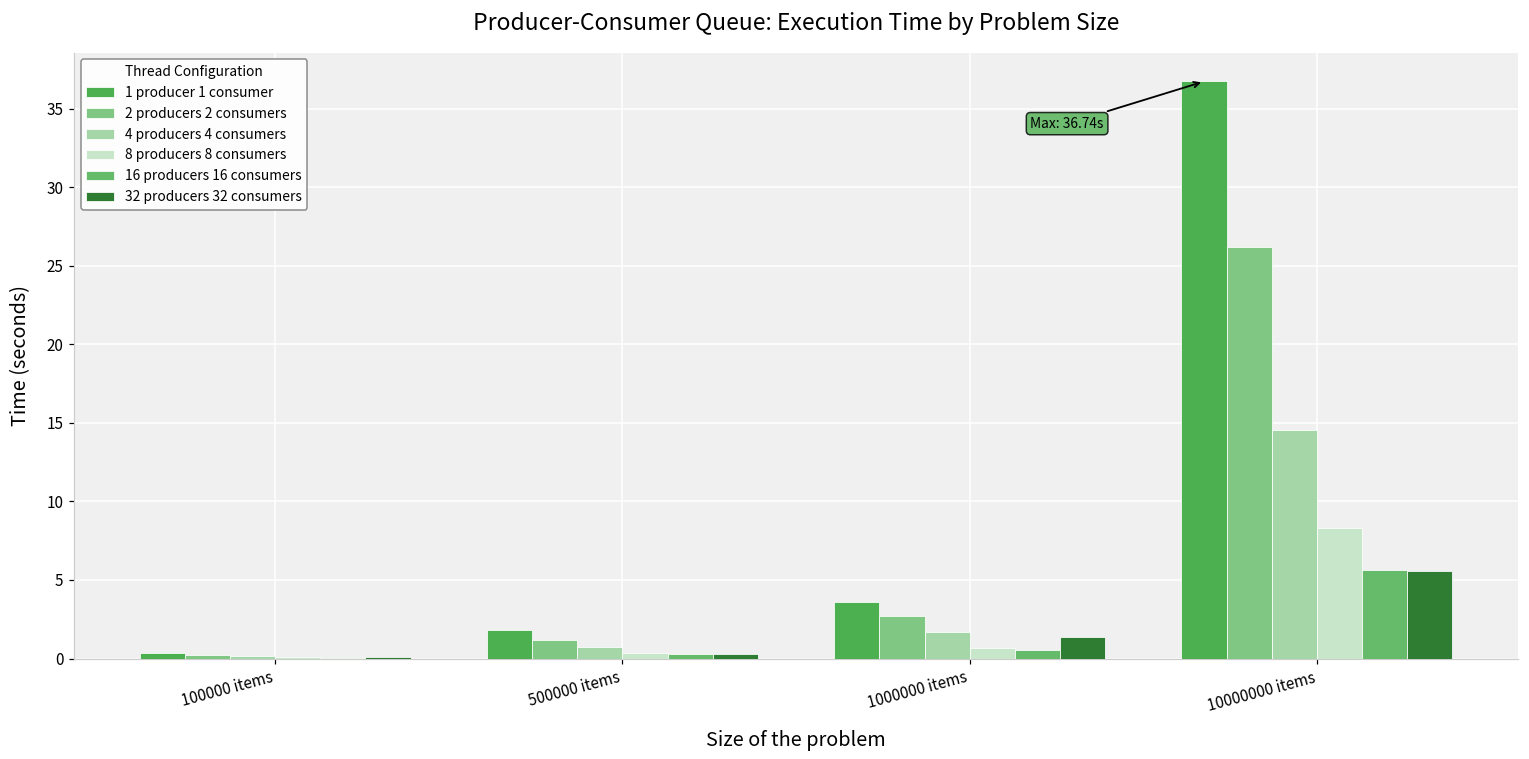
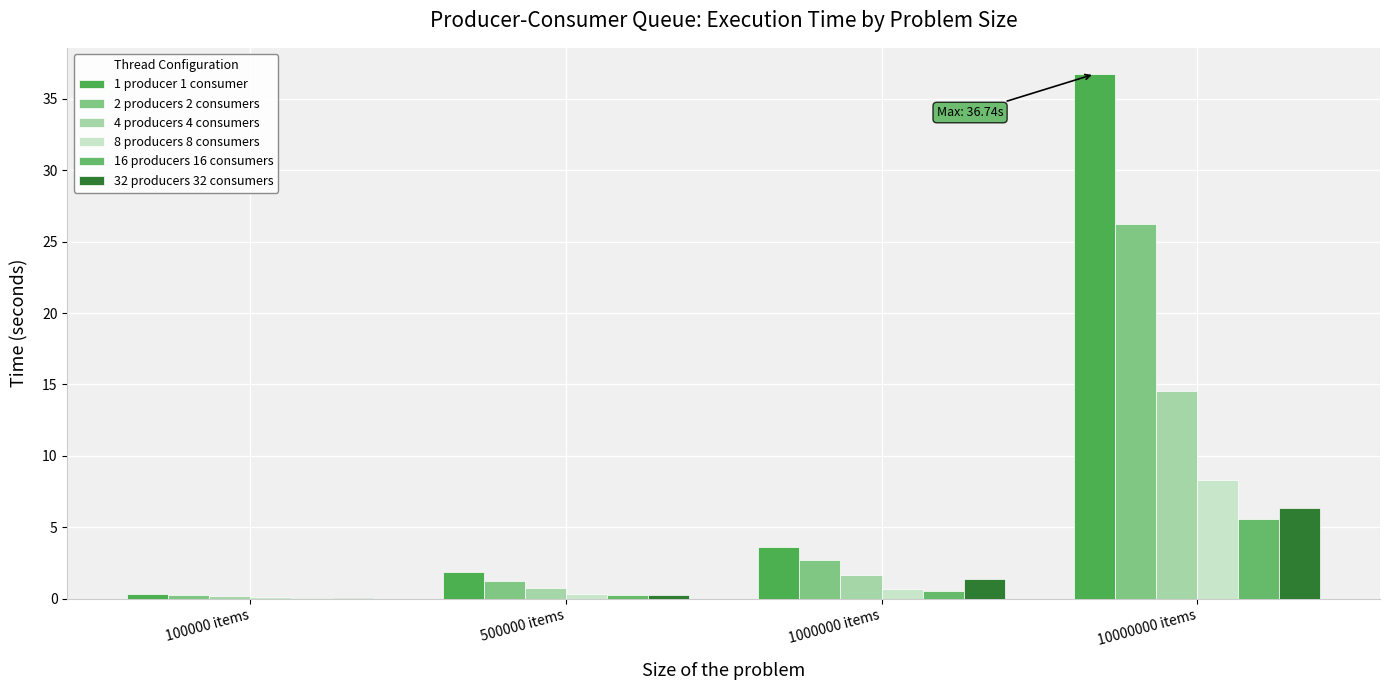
  {
    "32 producers 32 consumers": {
      "500000 items": 0.3,
      "1000000 items": 1.4,
-     "10000000 items": 5.6
+     "10000000 items": 6.3
    }
  }
